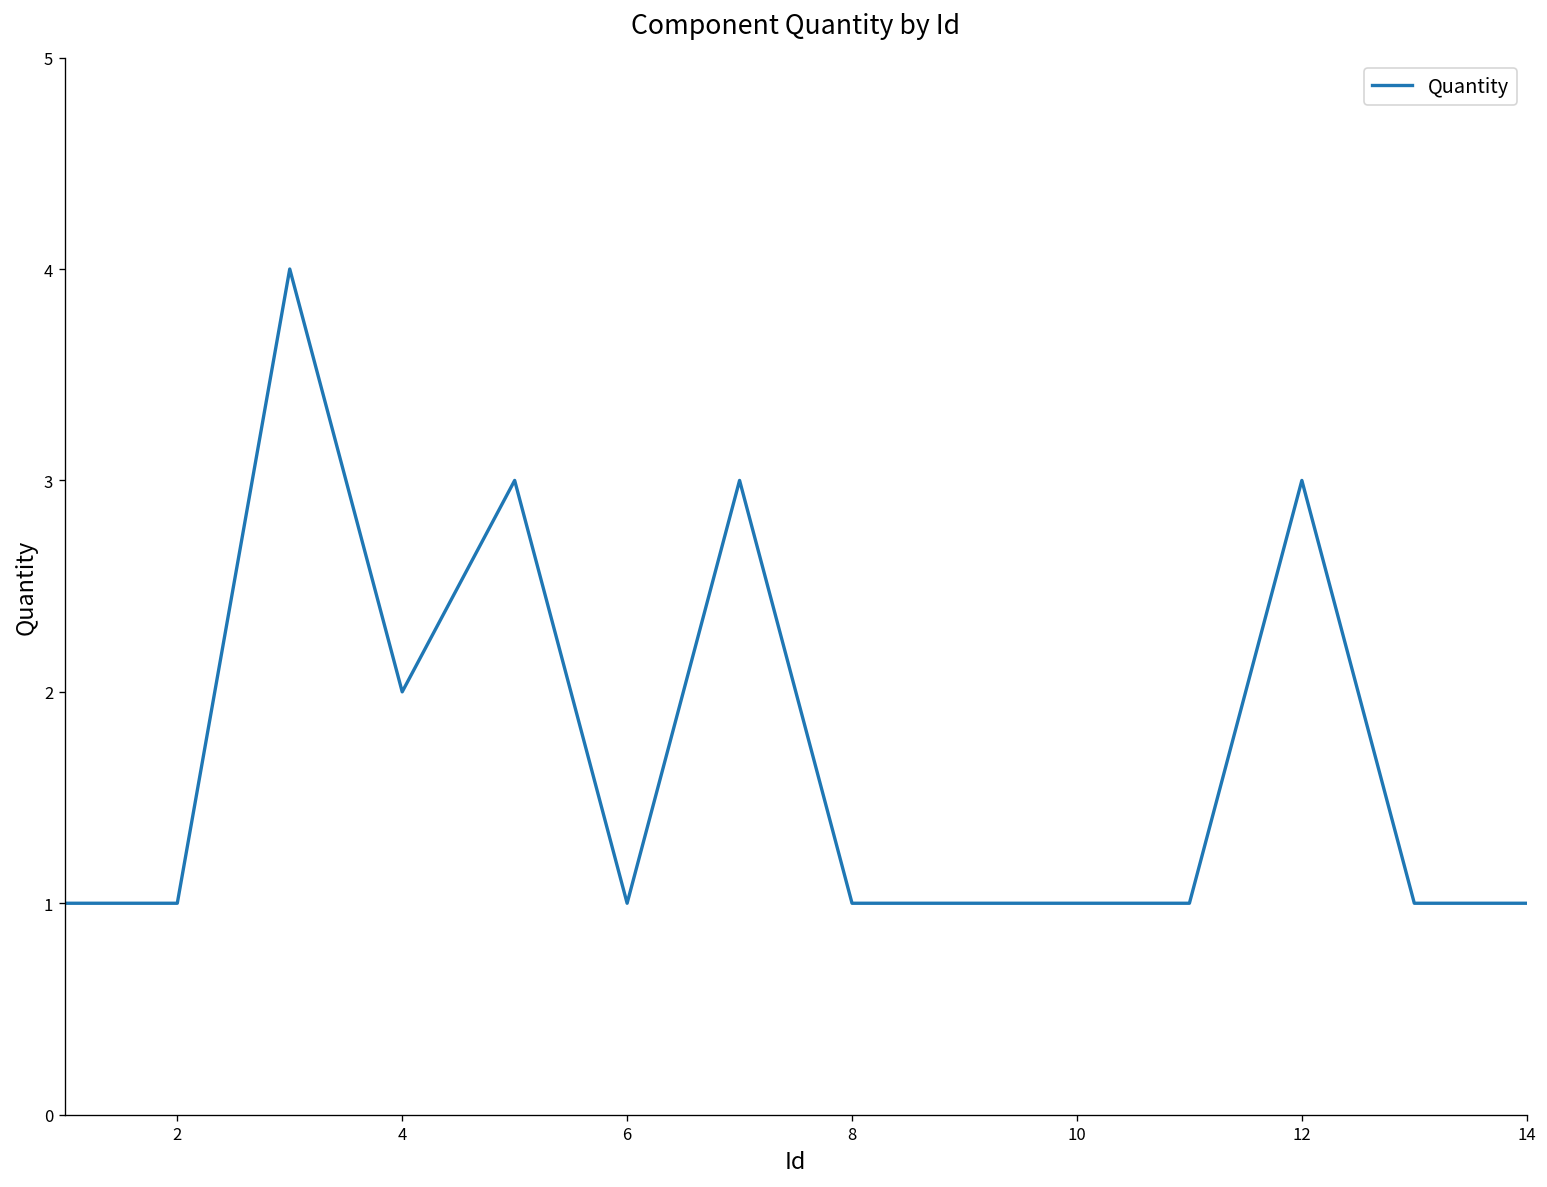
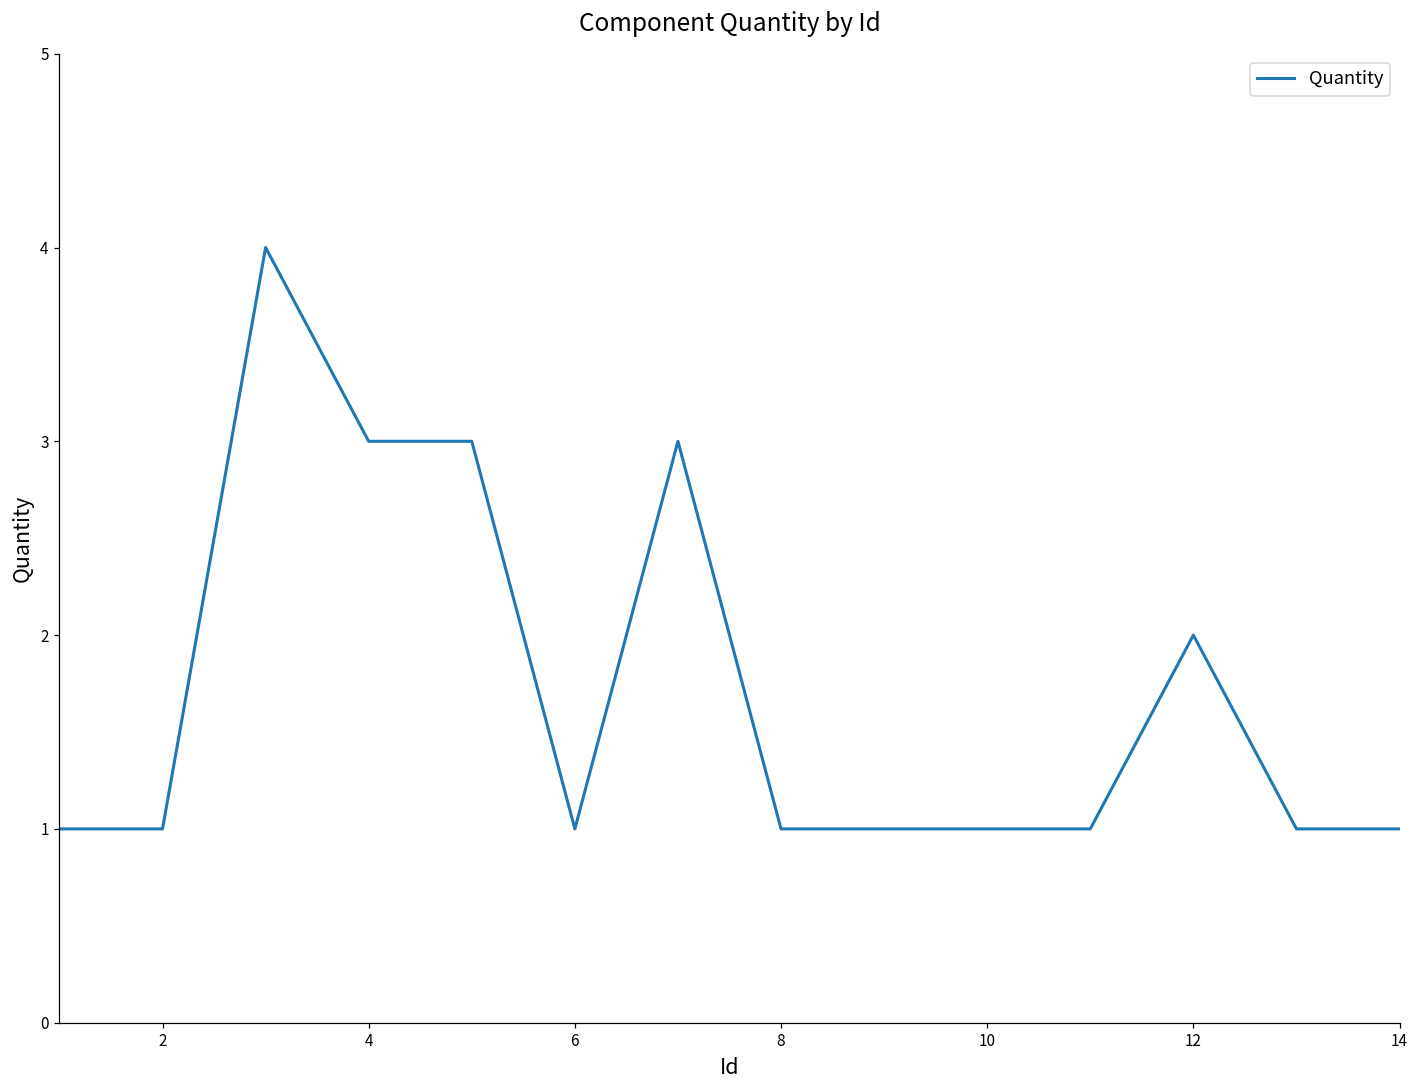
  {
    "2": 1,
-   "4": 2,
+   "4": 3,
    "6": 1,
    "8": 1,
    "10": 1,
-   "12": 3,
+   "12": 2,
    "14": 1
  }
